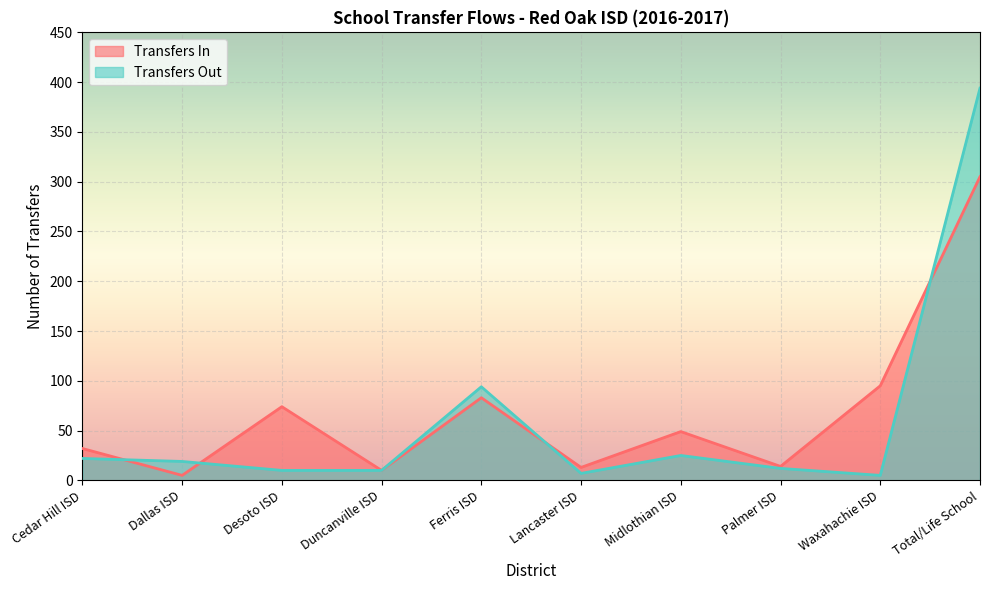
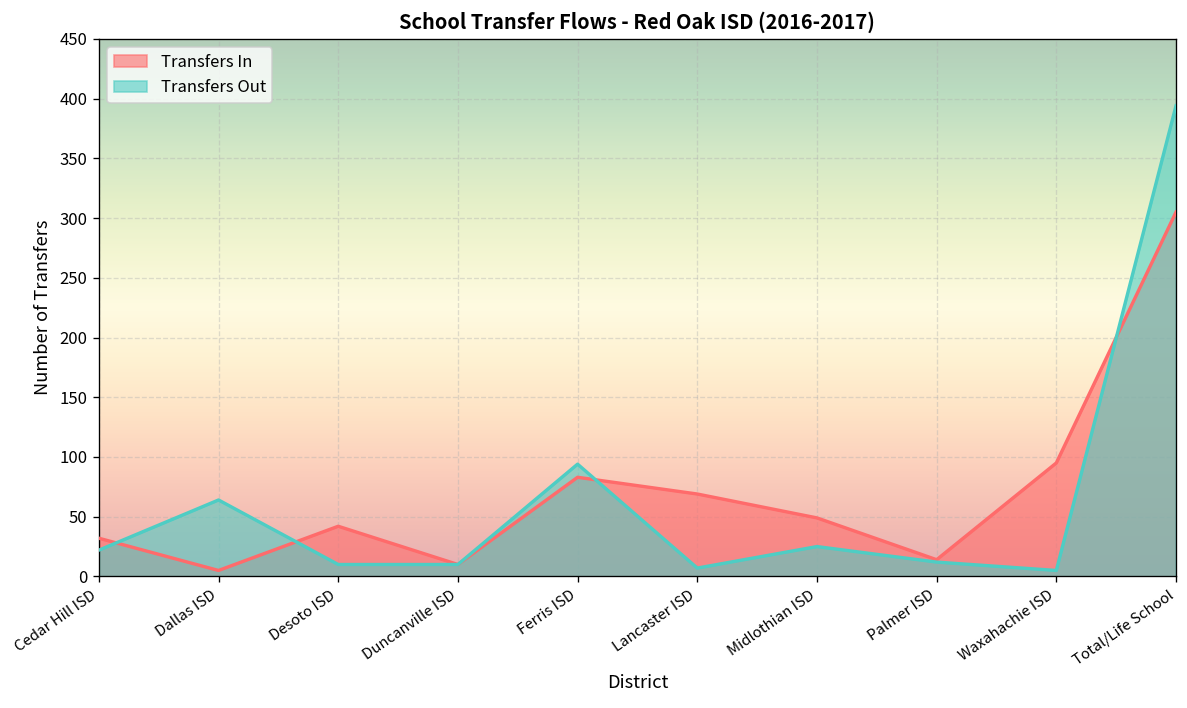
  {
    "Transfers In": {
      "Cedar Hill ISD": 30,
      "Dallas ISD": 10,
-     "Desoto ISD": 70,
+     "Desoto ISD": 40,
      "Ferris ISD": 80,
-     "Lancaster ISD": 10,
+     "Lancaster ISD": 70,
      "Midlothian ISD": 50,
      "Waxahachie ISD": 100,
      "Total/Life School": 310
    },
    "Transfers Out": {
      "Cedar Hill ISD": 20,
-     "Dallas ISD": 20,
+     "Dallas ISD": 60,
      "Desoto ISD": 10,
      "Ferris ISD": 90,
      "Lancaster ISD": 10,
      "Midlothian ISD": 30,
      "Waxahachie ISD": 10,
      "Total/Life School": 390
    }
  }
